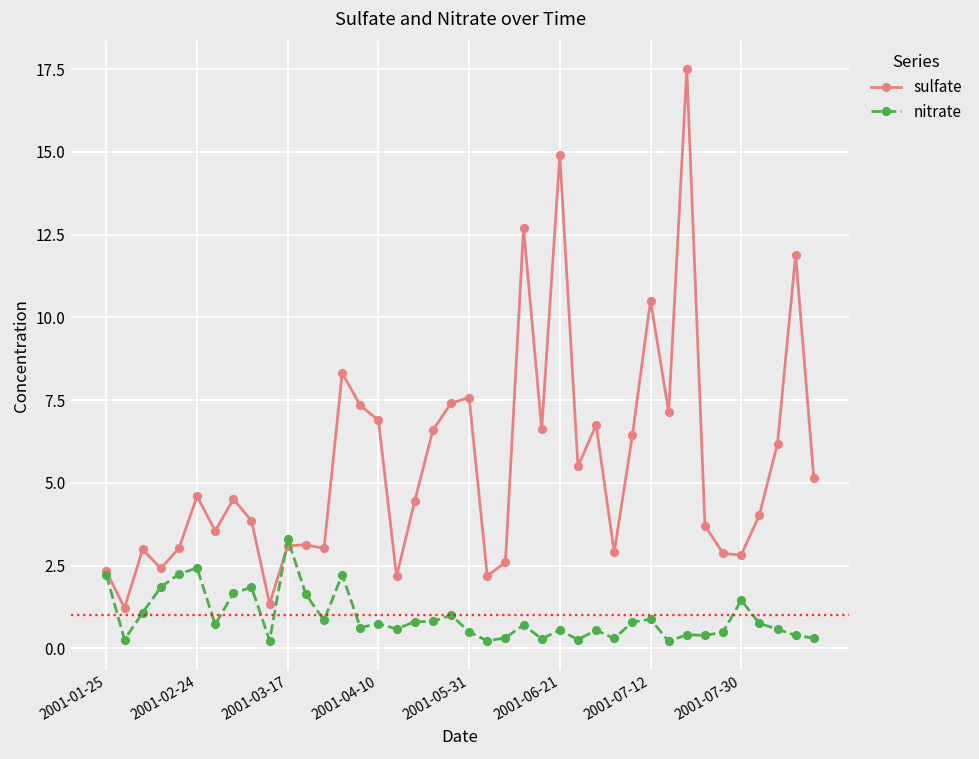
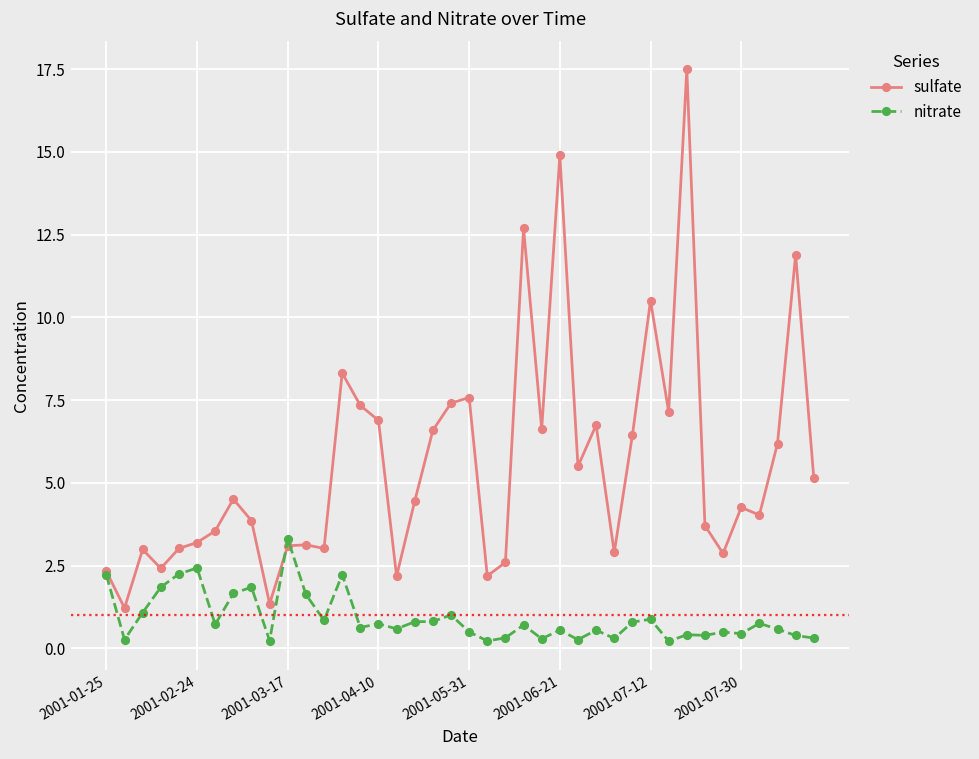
  {
    "sulfate": {
      "2001-01-25": 2.3,
-     "2001-02-24": 4.6,
+     "2001-02-24": 3.2,
      "2001-03-17": 3.1,
      "2001-04-10": 6.9,
      "2001-05-31": 7.6,
      "2001-06-21": 14.9,
      "2001-07-12": 10.5,
-     "2001-07-30": 2.8
+     "2001-07-30": 4.3
    },
    "nitrate": {
      "2001-01-25": 2.2,
      "2001-02-24": 2.4,
      "2001-03-17": 3.3,
      "2001-04-10": 0.7,
      "2001-05-31": 0.5,
      "2001-06-21": 0.6,
      "2001-07-12": 0.9,
-     "2001-07-30": 1.5
+     "2001-07-30": 0.4
    }
  }
